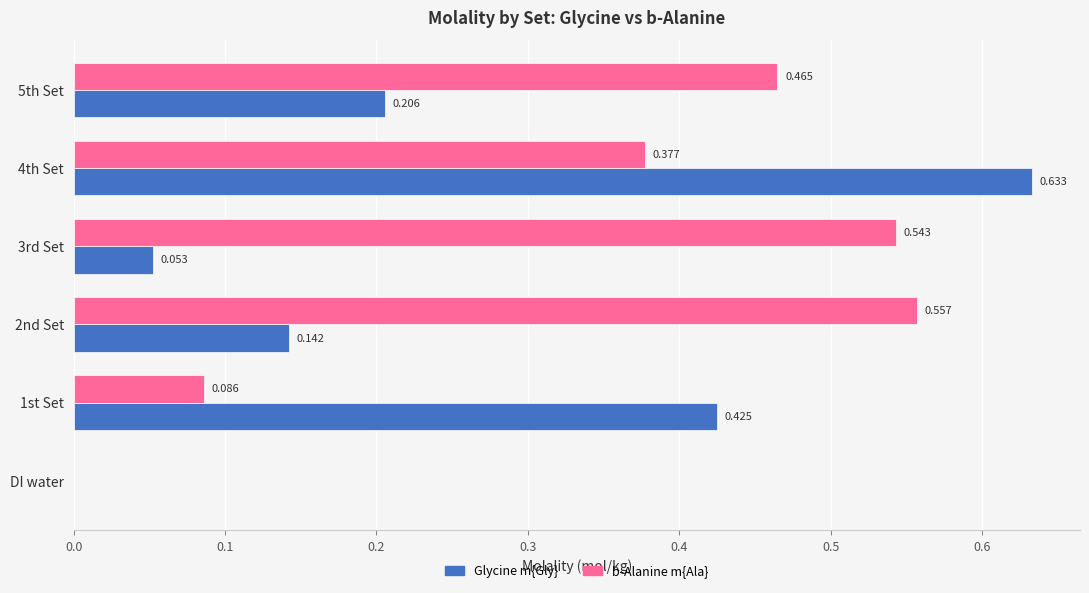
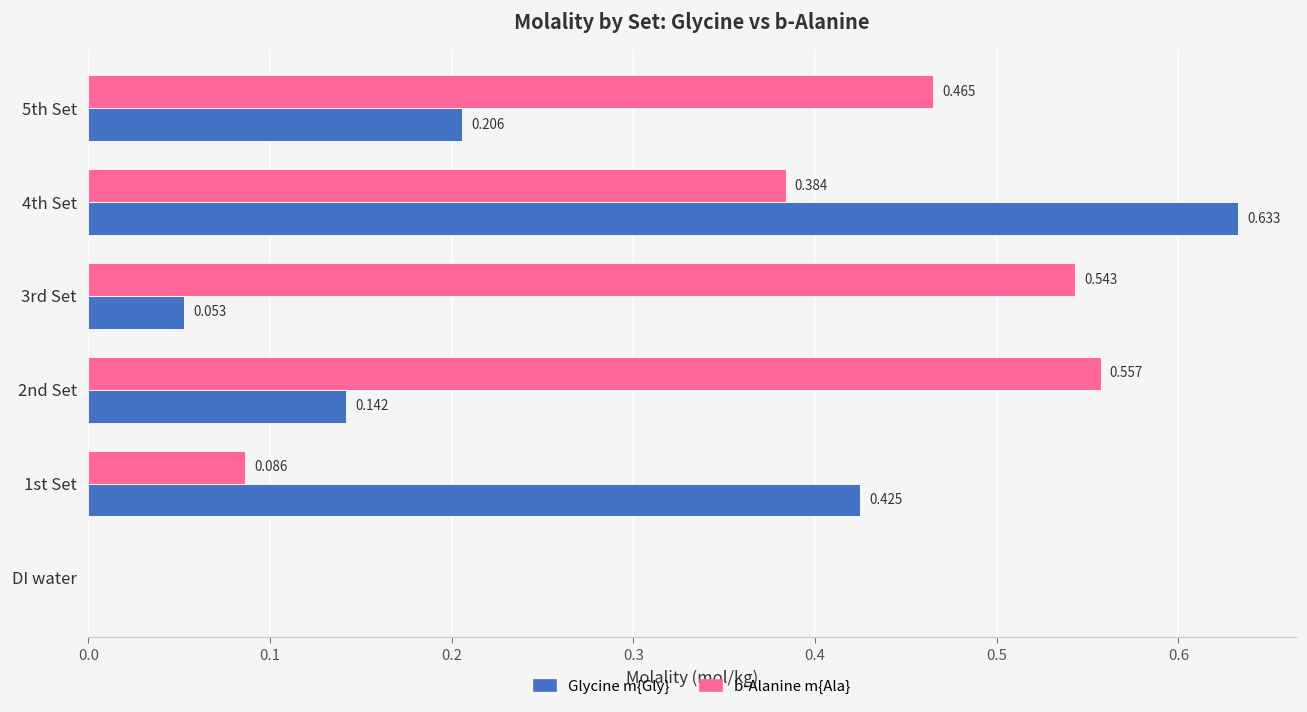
  {
    "Glycine m{Gly}": {
      "5th Set": 0.206,
      "4th Set": 0.633,
      "3rd Set": 0.053,
      "2nd Set": 0.142,
      "1st Set": 0.425
    },
    "b-Alanine m{Ala}": {
      "5th Set": 0.465,
-     "4th Set": 0.377,
+     "4th Set": 0.384,
      "3rd Set": 0.543,
      "2nd Set": 0.557,
      "1st Set": 0.086
    }
  }
